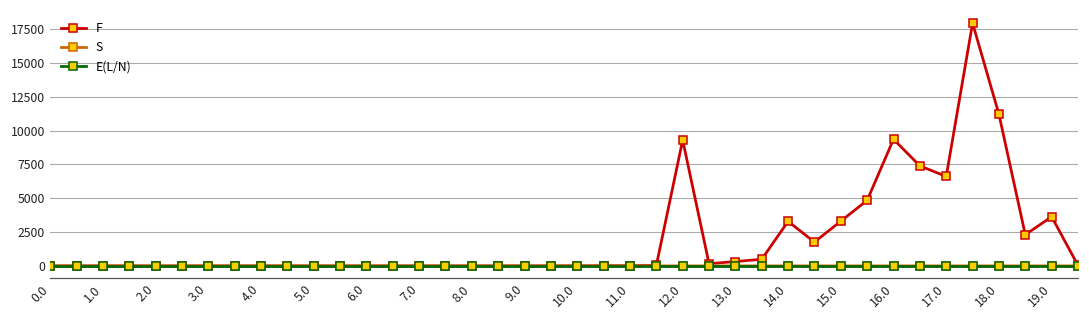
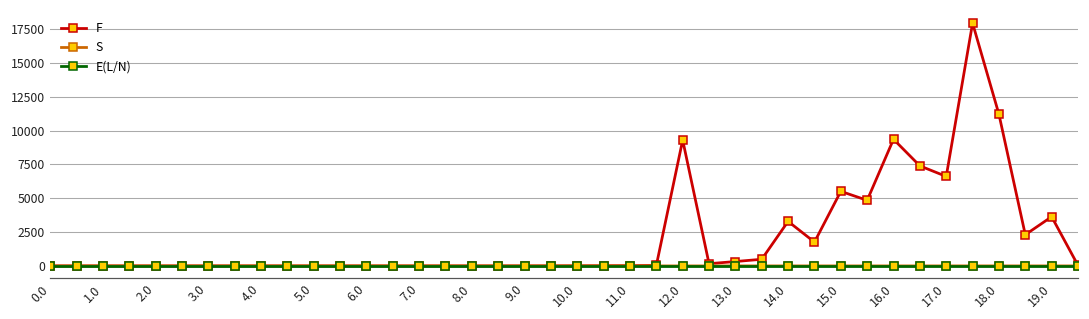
  {
    "F": {
      "12.0": 9300,
      "13.0": 300,
      "14.0": 3300,
-     "15.0": 3300,
+     "15.0": 5500,
      "16.0": 9400,
      "17.0": 6600,
      "18.0": 11200,
      "19.0": 3600
    },
    "E(L/N)": {
      "12.0": 0,
      "13.0": 0,
      "14.0": 0,
      "15.0": 0,
      "16.0": 0,
      "17.0": 0,
      "18.0": 0,
      "19.0": 0
    }
  }
